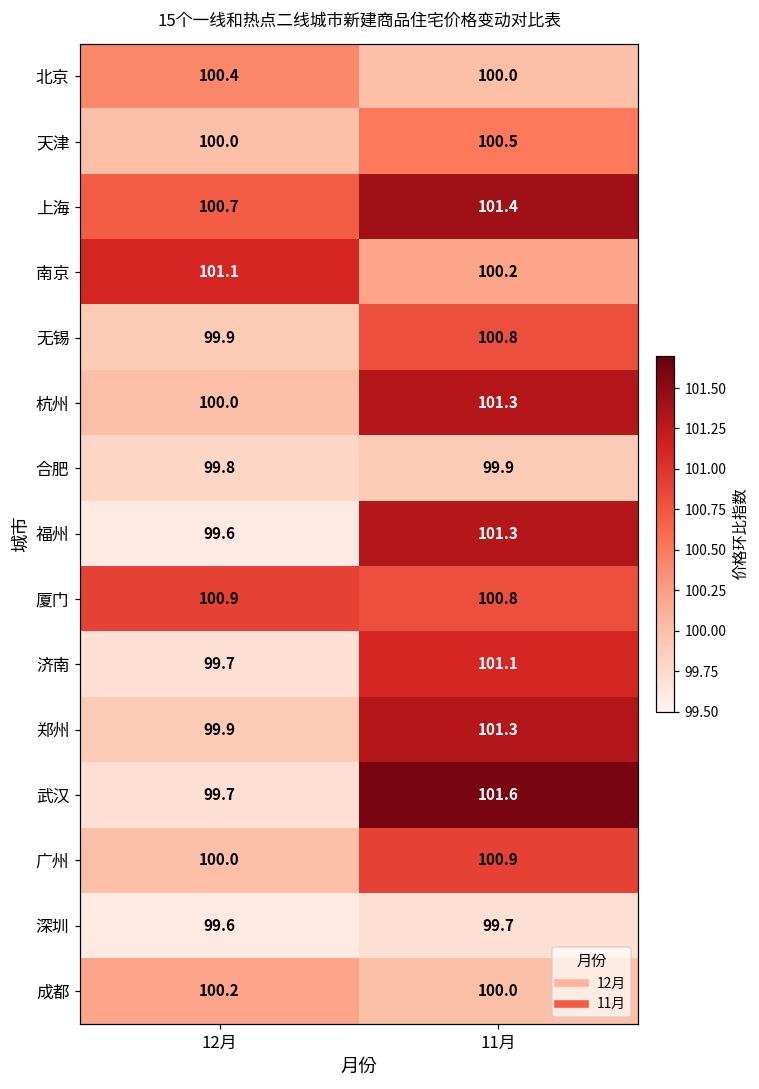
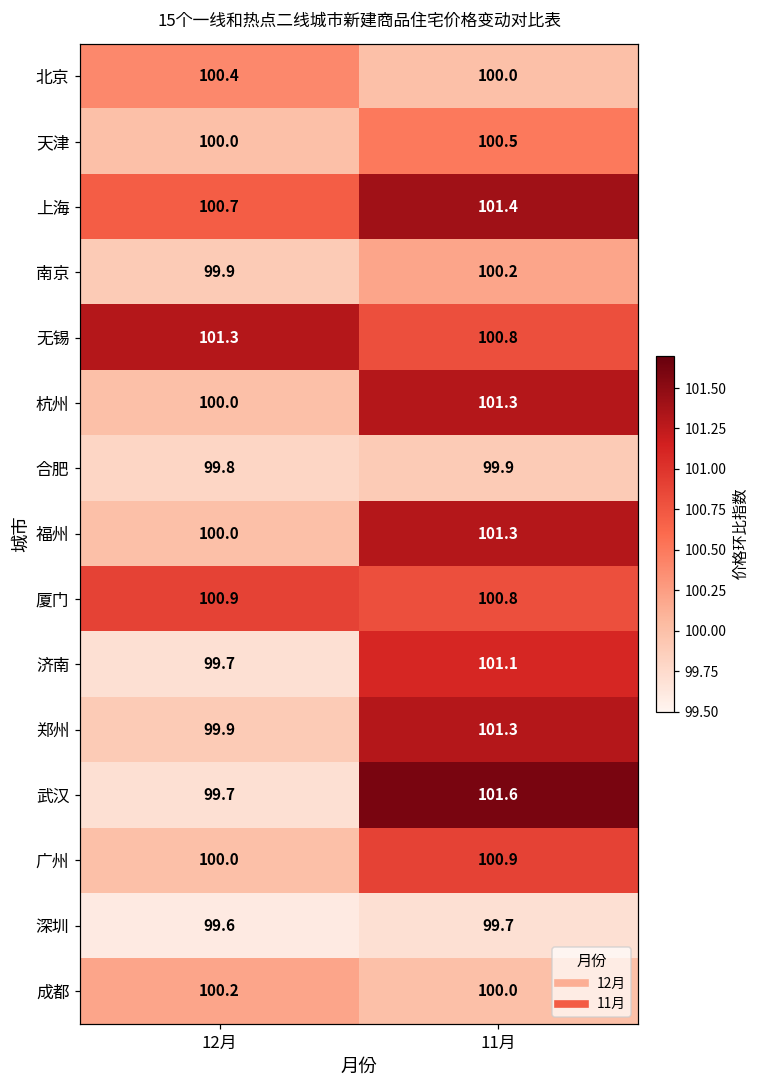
  {
    "北京": {
      "12月": 100.4,
      "11月": 100.0
    },
    "天津": {
      "12月": 100.0,
      "11月": 100.5
    },
    "上海": {
      "12月": 100.7,
      "11月": 101.4
    },
    "南京": {
-     "12月": 101.1,
+     "12月": 99.9,
      "11月": 100.2
    },
    "无锡": {
-     "12月": 99.9,
+     "12月": 101.3,
      "11月": 100.8
    },
    "杭州": {
      "12月": 100.0,
      "11月": 101.3
    },
    "合肥": {
      "12月": 99.8,
      "11月": 99.9
    },
    "福州": {
-     "12月": 99.6,
+     "12月": 100.0,
      "11月": 101.3
    },
    "厦门": {
      "12月": 100.9,
      "11月": 100.8
    },
    "济南": {
      "12月": 99.7,
      "11月": 101.1
    },
    "郑州": {
      "12月": 99.9,
      "11月": 101.3
    },
    "武汉": {
      "12月": 99.7,
      "11月": 101.6
    },
    "广州": {
      "12月": 100.0,
      "11月": 100.9
    },
    "深圳": {
      "12月": 99.6,
      "11月": 99.7
    },
    "成都": {
      "12月": 100.2,
      "11月": 100.0
    }
  }
